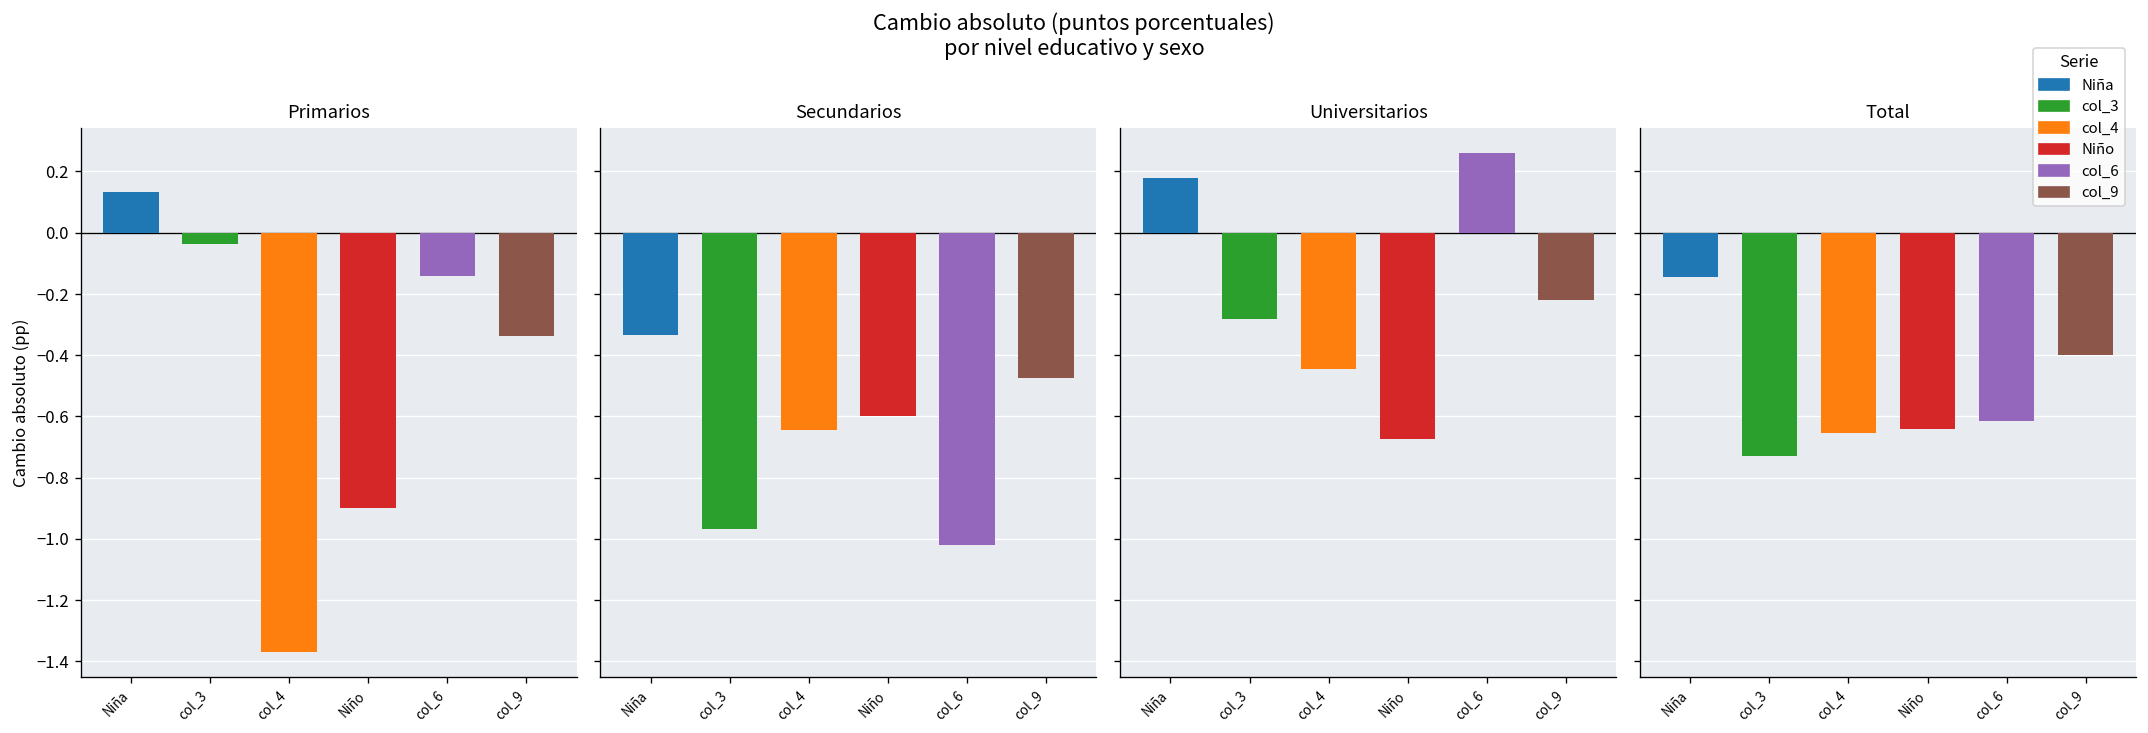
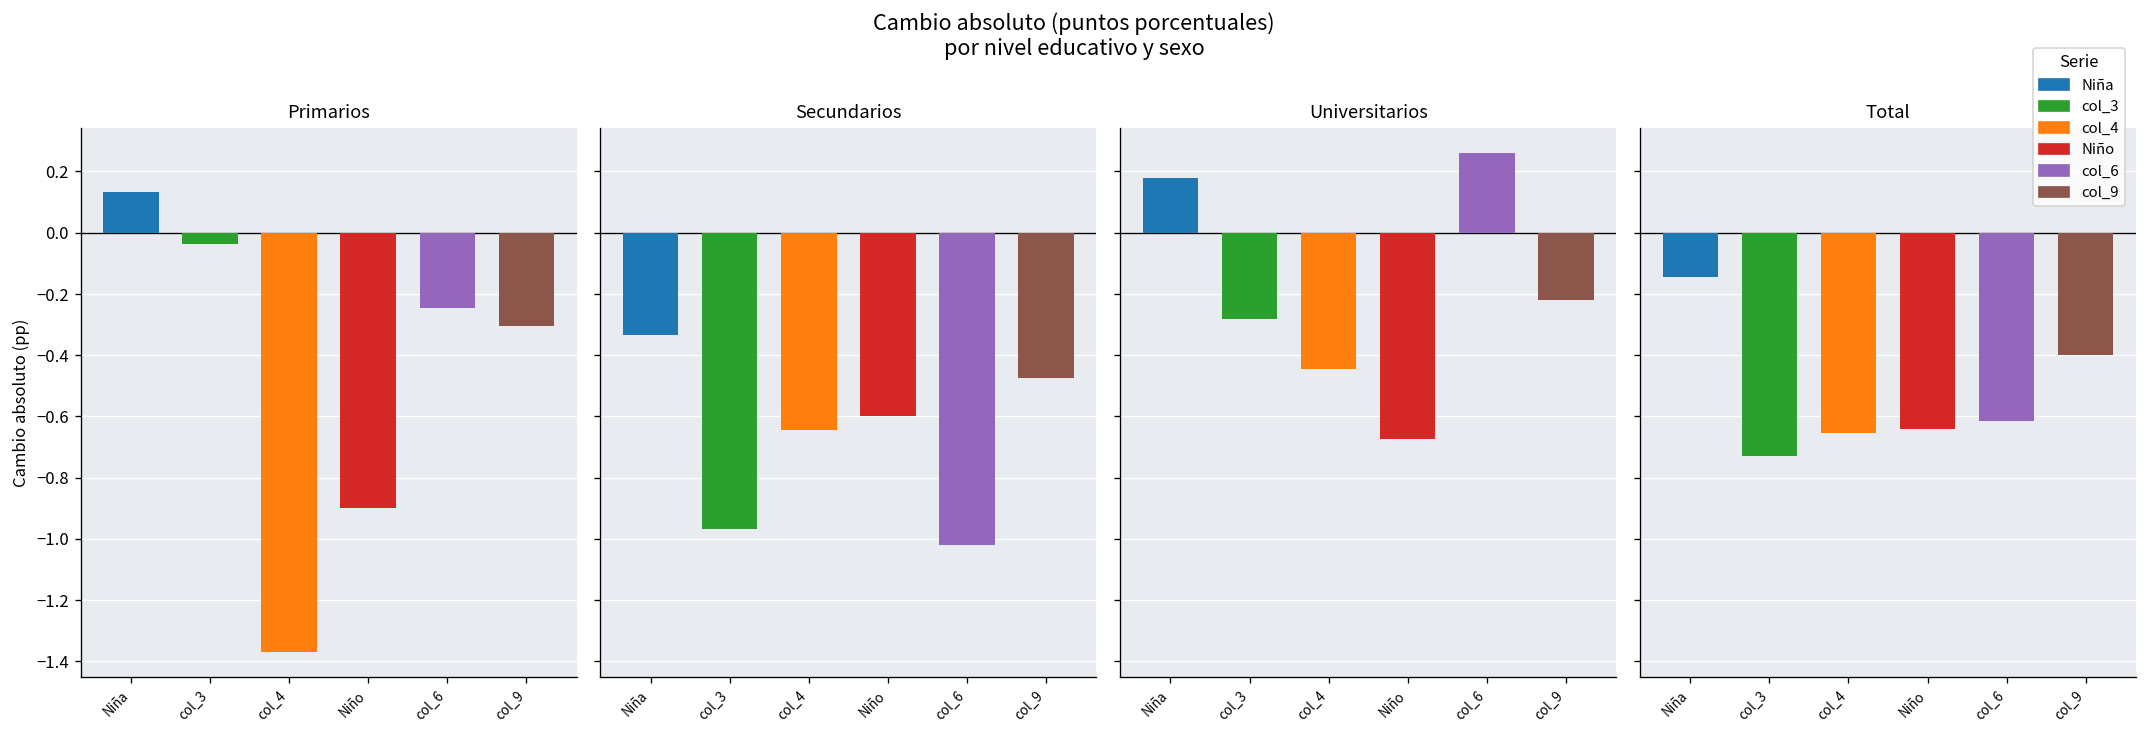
  {
    "Primarios": {
      "Niña": 0.13,
      "col_3": -0.04,
      "col_4": -1.37,
      "Niño": -0.90,
-     "col_6": -0.14,
-     "col_9": -0.34
+     "col_6": -0.25,
+     "col_9": -0.31
    }
  }
